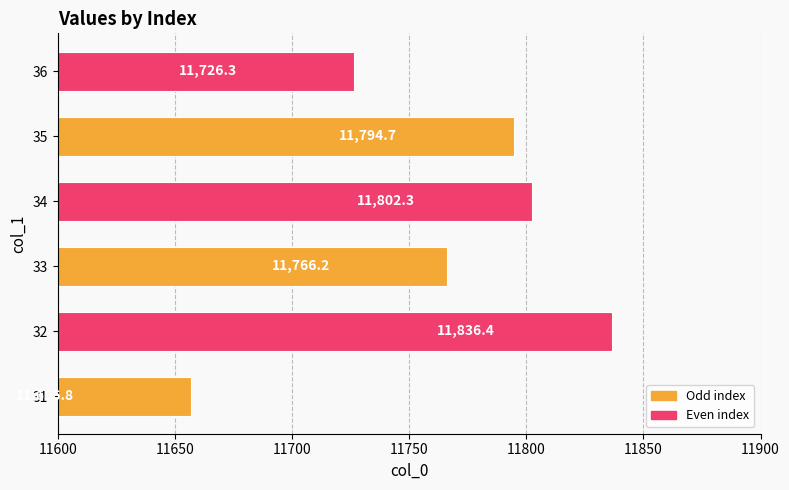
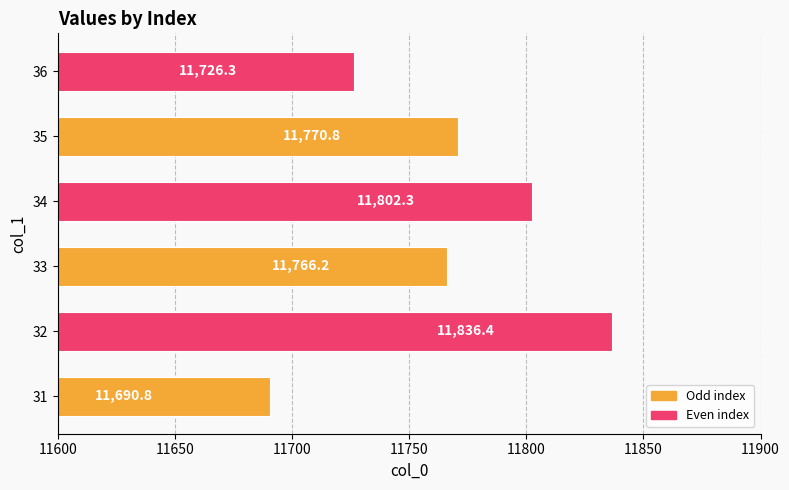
  {
    "36": "11,726.3",
-   "35": "11,794.7",
+   "35": "11,770.8",
    "34": "11,802.3",
    "33": "11,766.2",
    "32": "11,836.4",
-   "31": "11657"
+   "31": "11691"
  }
